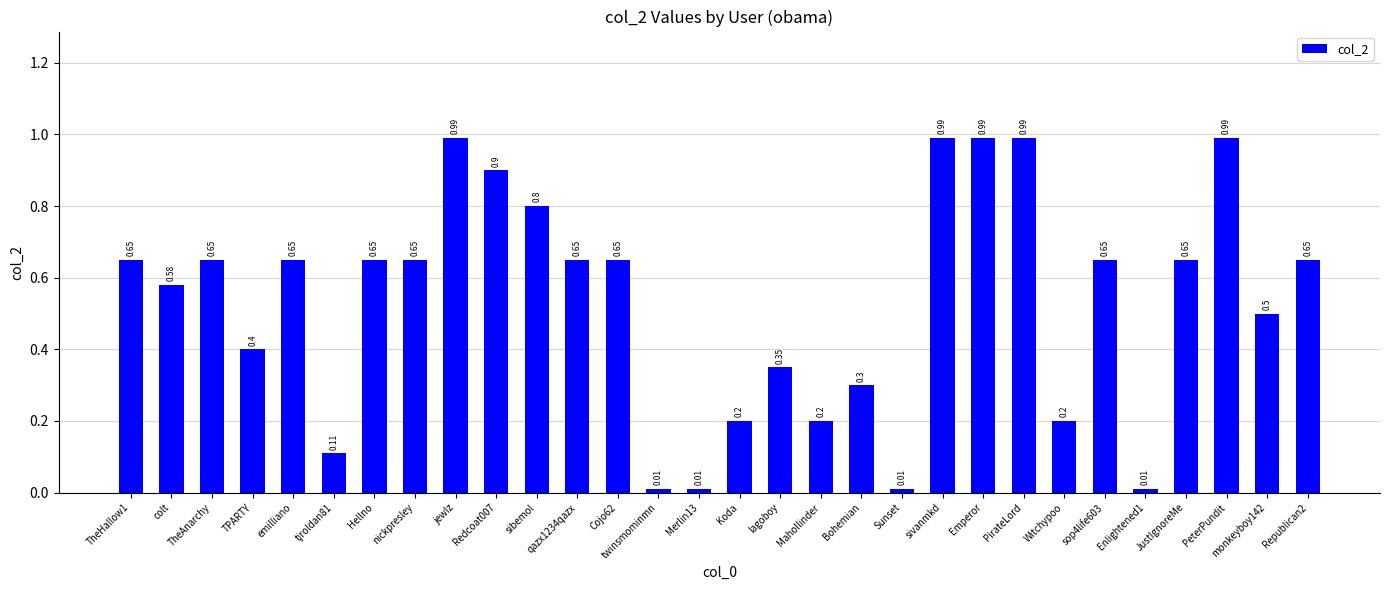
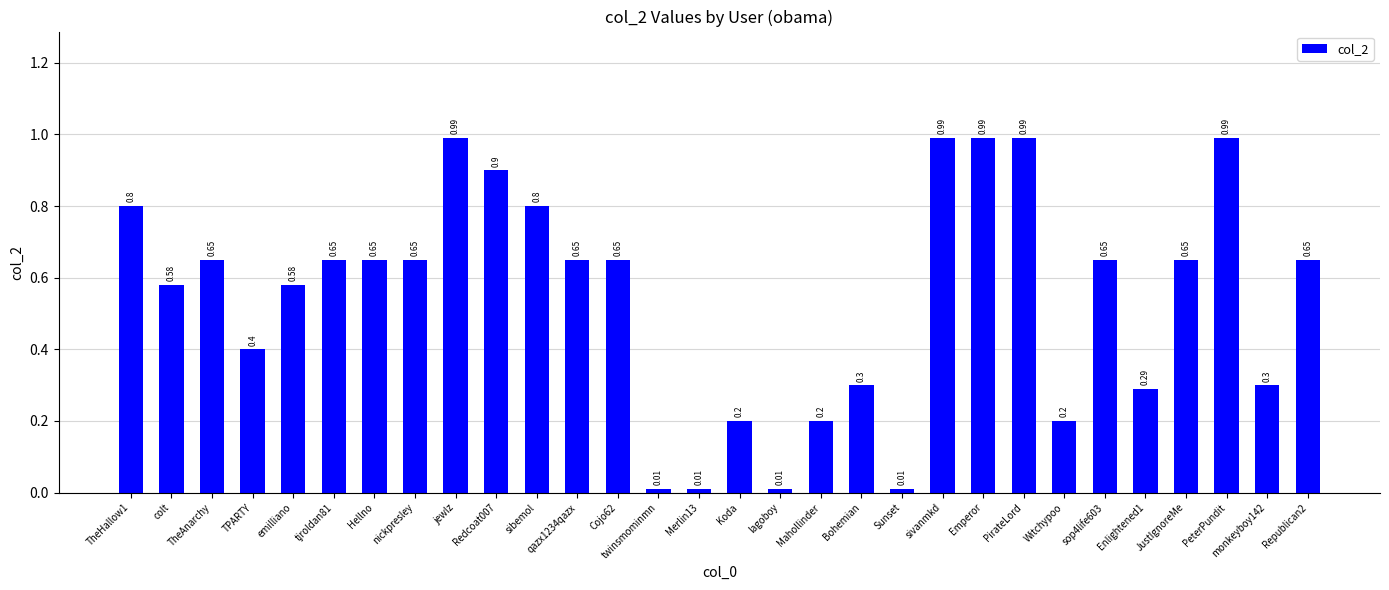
  {
-   "TheHallow1": 0.65,
+   "TheHallow1": 0.8,
    "colt": 0.58,
    "TheAnarchy": 0.65,
    "TPARTY": 0.4,
-   "emilliano": 0.65,
-   "tjroldan81": 0.11,
+   "emilliano": 0.58,
+   "tjroldan81": 0.65,
    "Hellno": 0.65,
    "nickpresley": 0.65,
    "jewlz": 0.99,
    "Redcoat007": 0.9,
    "sibemol": 0.8,
    "qazx1234qazx": 0.65,
    "Cojo62": 0.65,
    "twinsmominmn": 0.01,
    "Merlin13": 0.01,
    "Koda": 0.2,
-   "lagoboy": 0.35,
+   "lagoboy": 0.01,
    "Mahollinder": 0.2,
    "Bohemian": 0.3,
    "Sunset": 0.01,
    "sivanmkd": 0.99,
    "Emperor": 0.99,
    "PirateLord": 0.99,
    "Witchypoo": 0.2,
    "sop4life603": 0.65,
-   "Enlightened1": 0.01,
+   "Enlightened1": 0.29,
    "JustIgnoreMe": 0.65,
    "PeterPundit": 0.99,
-   "monkeyboy142": 0.5,
+   "monkeyboy142": 0.3,
    "Republican2": 0.65
  }
